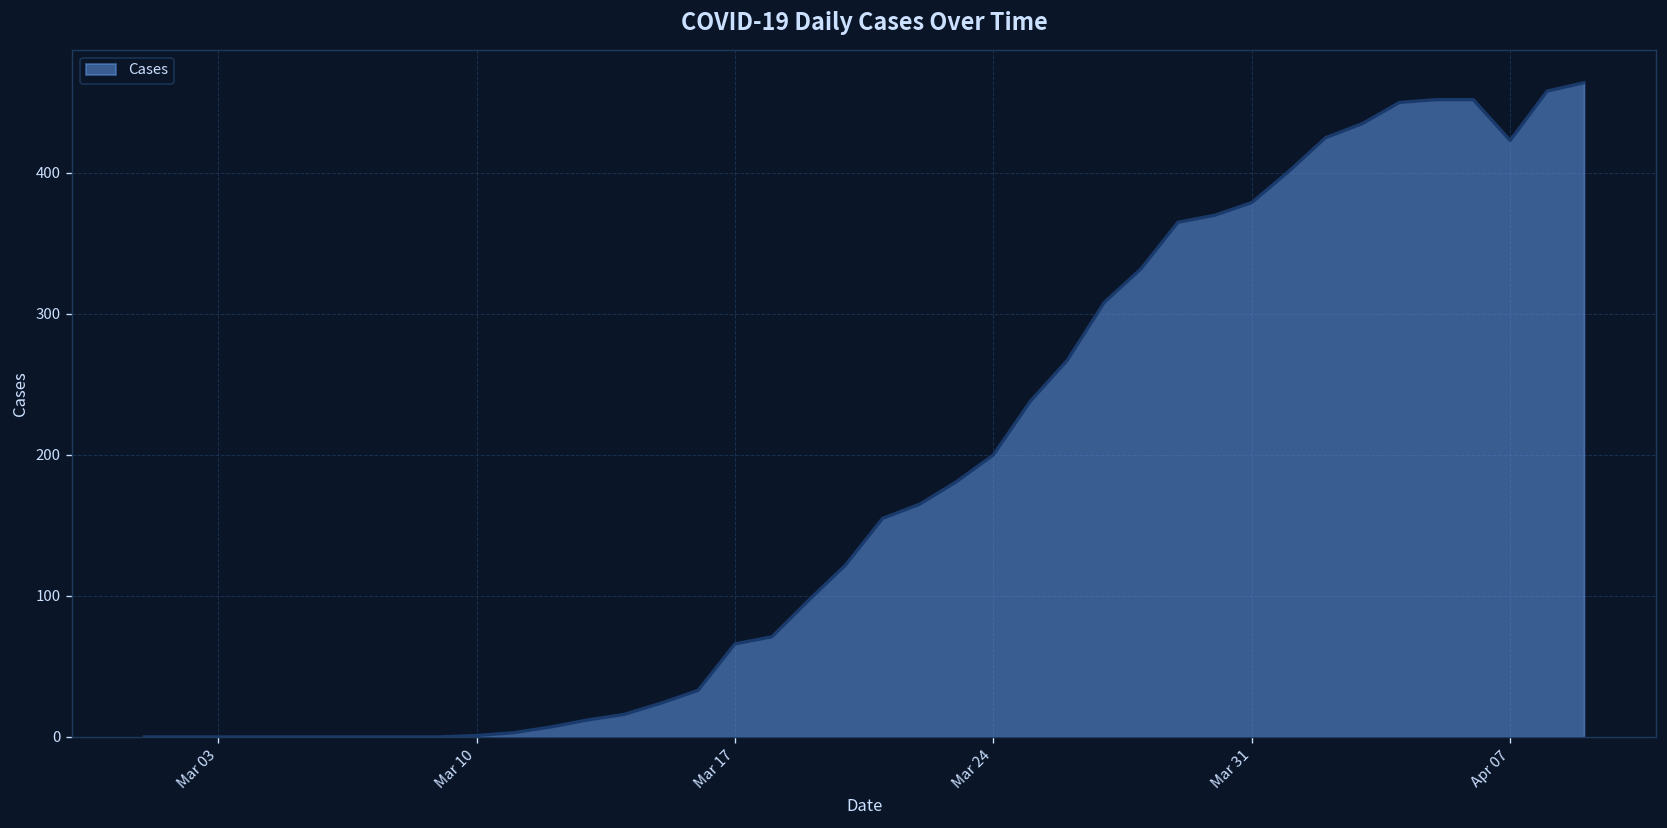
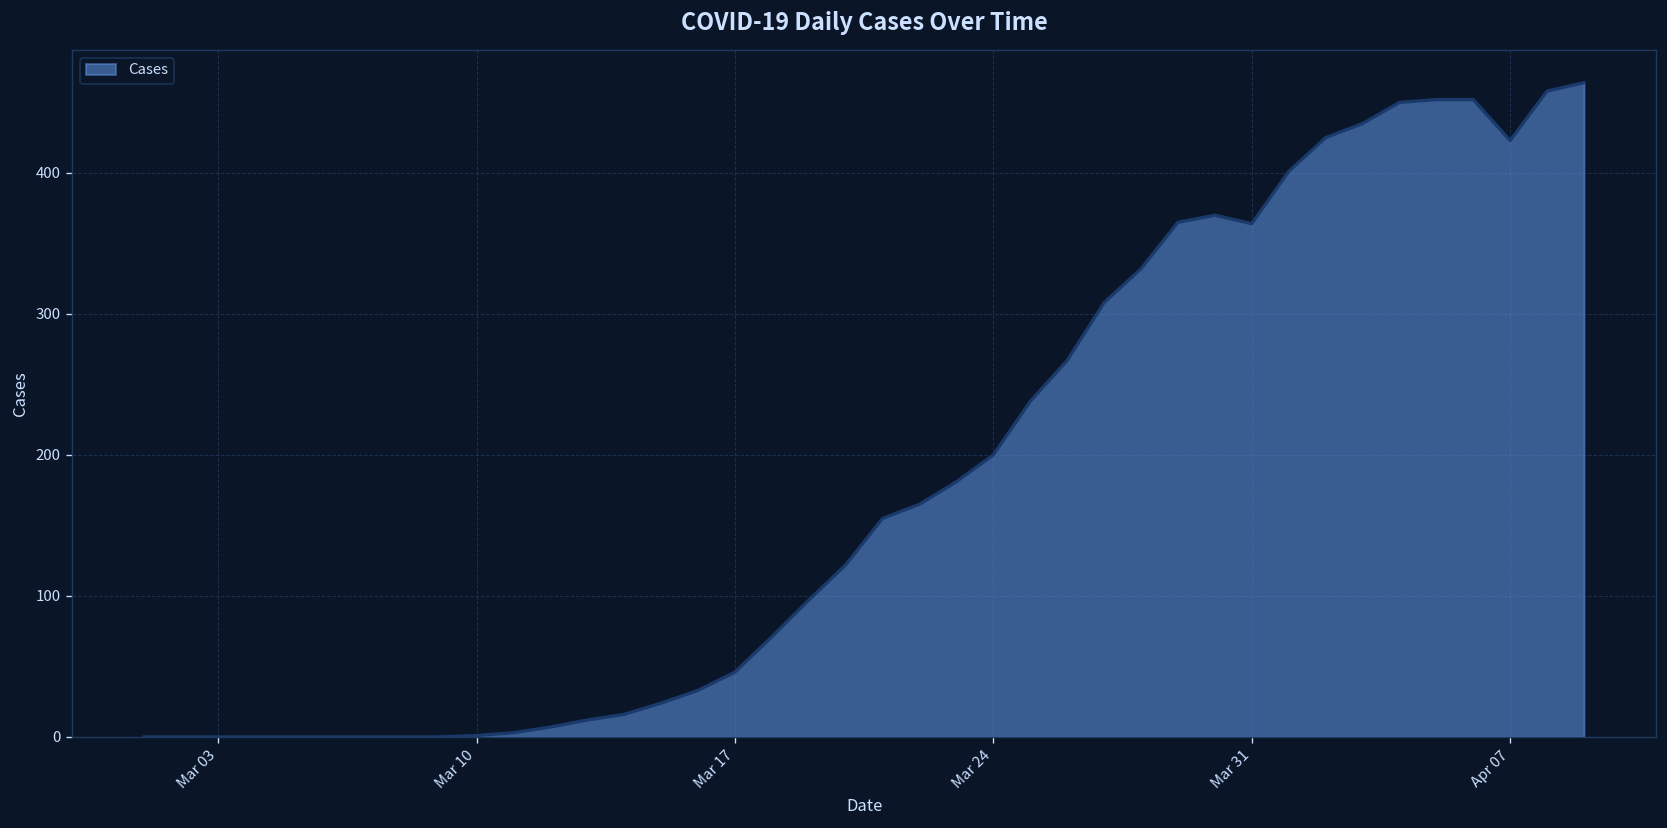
  {
    "Mar 03": 0,
    "Mar 10": 1,
-   "Mar 17": 66,
+   "Mar 17": 46,
    "Mar 24": 200,
-   "Mar 31": 379,
+   "Mar 31": 364,
    "Apr 07": 423
  }
